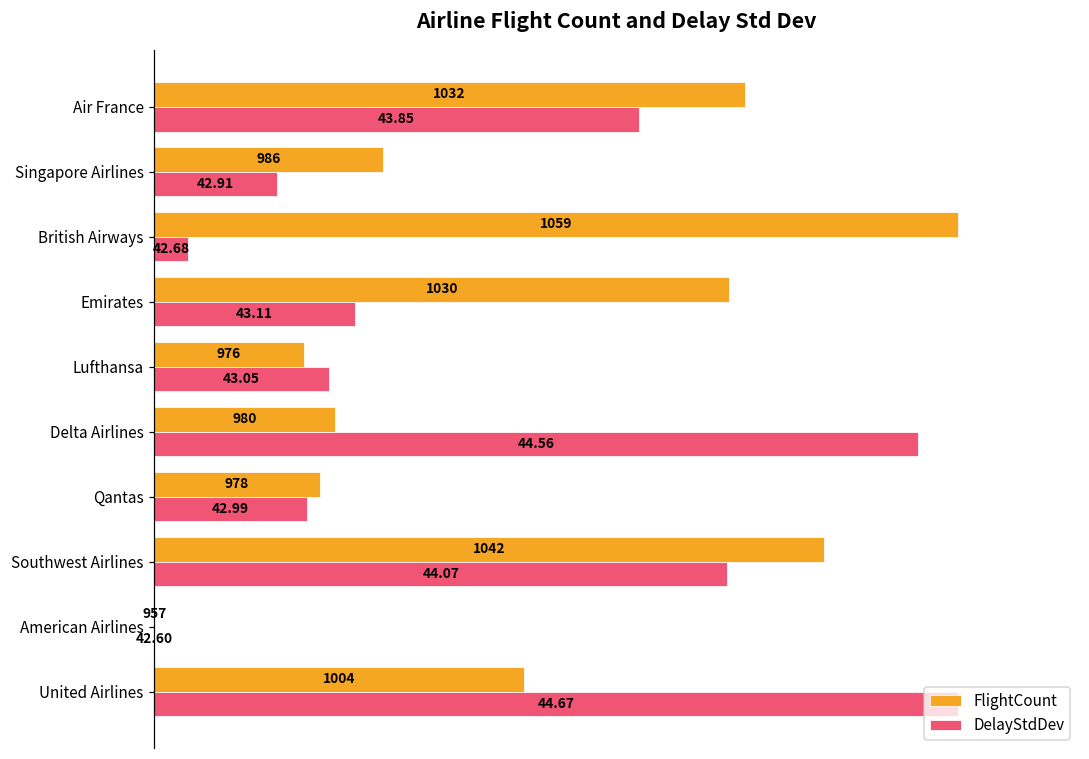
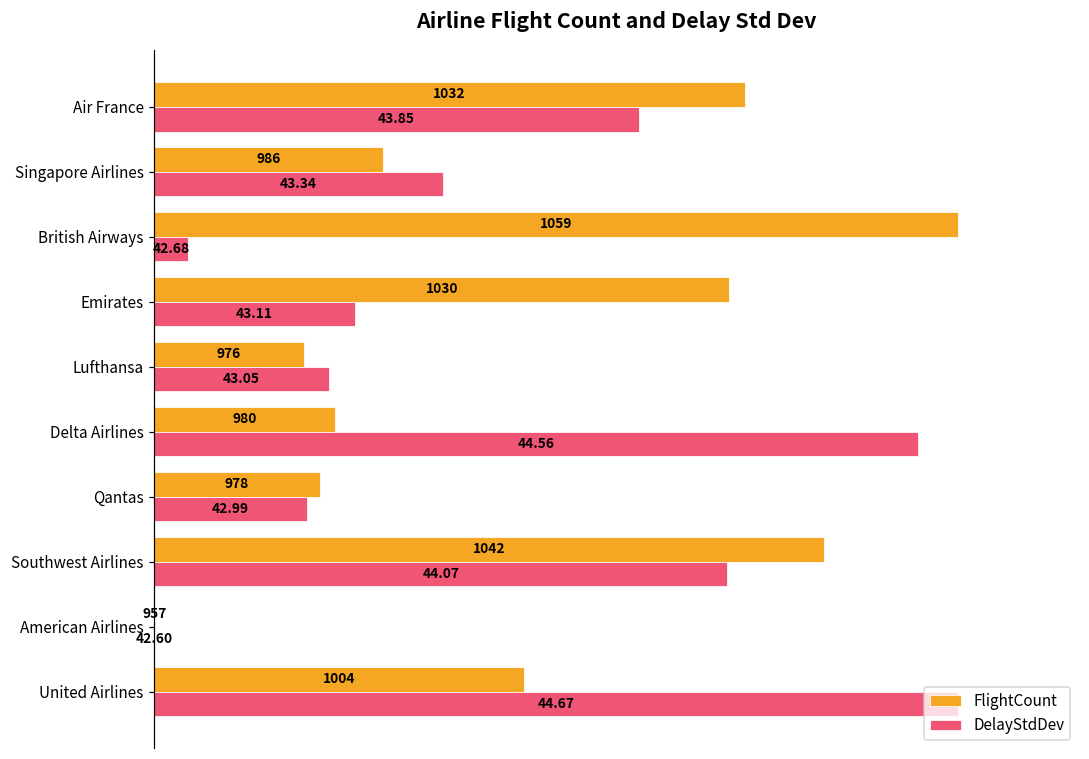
  {
    "DelayStdDev": {
-     "Singapore Airlines": 42.91
+     "Singapore Airlines": 43.34
    }
  }
